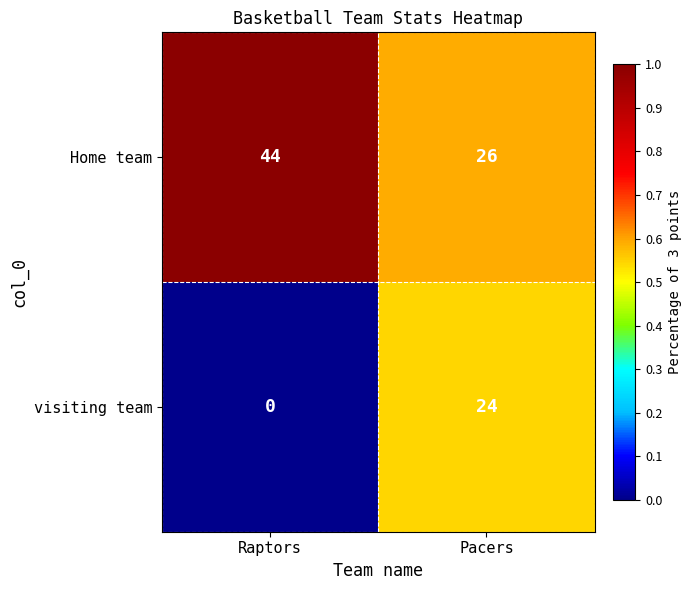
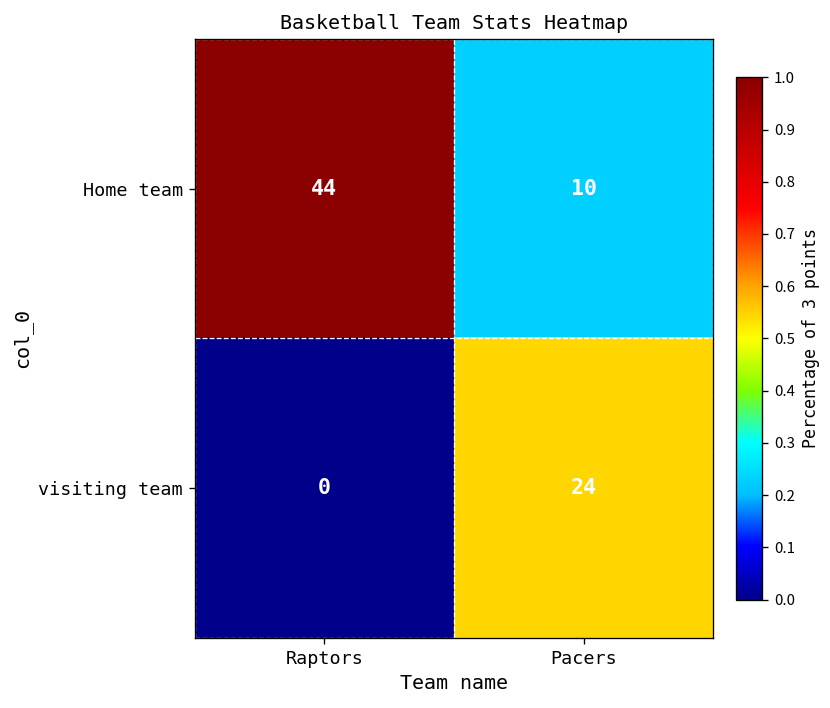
  {
    "Home team": {
      "Raptors": 44,
-     "Pacers": 26
+     "Pacers": 10
    },
    "visiting team": {
      "Raptors": 0,
      "Pacers": 24
    }
  }
